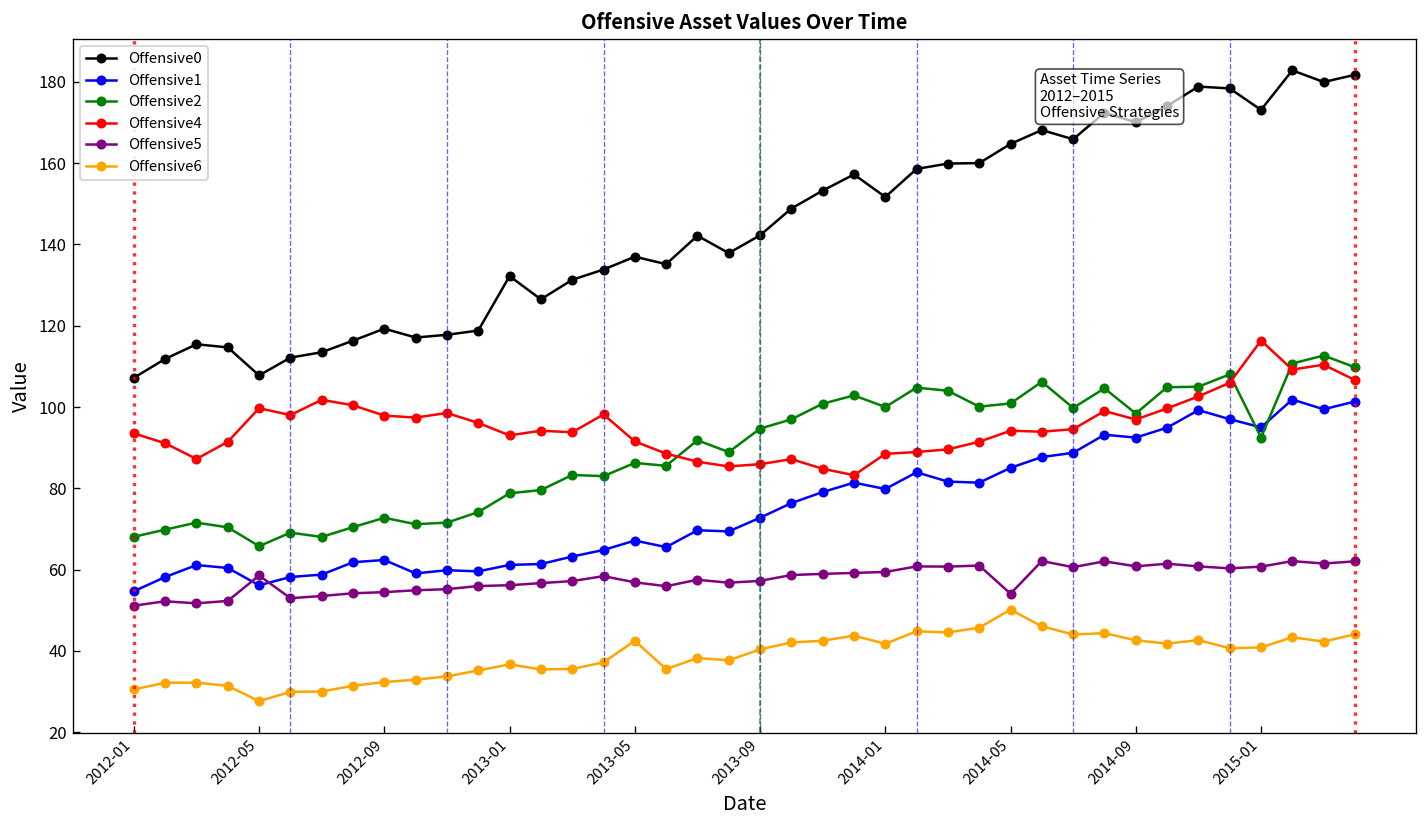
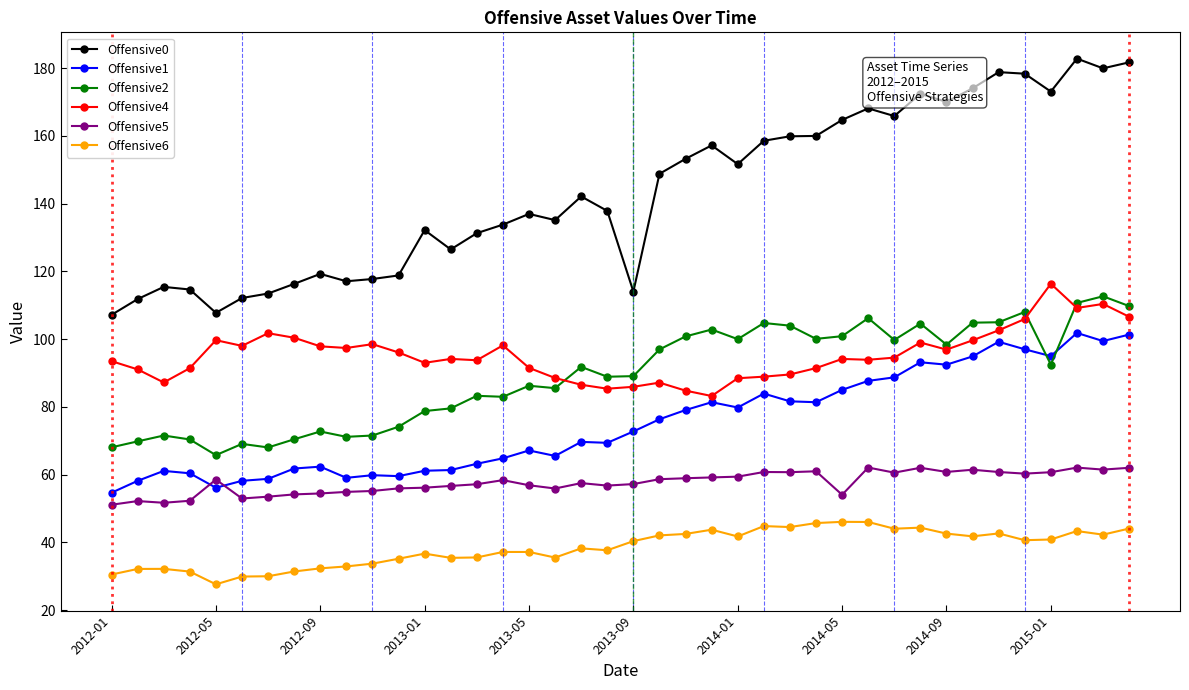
  {
    "Offensive0": {
      "2012-01": 107,
      "2012-05": 108,
      "2012-09": 119,
      "2013-01": 132,
      "2013-05": 137,
-     "2013-09": 142,
+     "2013-09": 114,
      "2014-01": 152,
      "2014-05": 165,
      "2015-01": 173
    },
    "Offensive1": {
      "2012-01": 55,
      "2012-05": 56,
      "2012-09": 62,
      "2013-01": 61,
      "2013-05": 67,
      "2013-09": 73,
      "2014-01": 80,
      "2014-05": 85,
      "2014-09": 92,
      "2015-01": 95
    },
    "Offensive2": {
      "2012-01": 68,
      "2012-05": 66,
      "2012-09": 73,
      "2013-01": 79,
      "2013-05": 86,
-     "2013-09": 95,
+     "2013-09": 89,
      "2014-01": 100,
      "2014-05": 101,
      "2014-09": 98,
      "2015-01": 93
    },
    "Offensive4": {
      "2012-01": 94,
      "2012-05": 100,
      "2012-09": 98,
      "2013-01": 93,
      "2013-05": 92,
      "2013-09": 86,
      "2014-01": 88,
      "2014-05": 94,
      "2014-09": 97,
      "2015-01": 116
    },
    "Offensive5": {
      "2012-01": 51,
      "2012-05": 59,
      "2012-09": 54,
      "2013-01": 56,
      "2013-05": 57,
      "2013-09": 57,
      "2014-01": 59,
      "2014-05": 54,
      "2014-09": 61,
      "2015-01": 61
    },
    "Offensive6": {
      "2012-01": 31,
      "2012-05": 28,
      "2012-09": 32,
      "2013-01": 37,
-     "2013-05": 43,
+     "2013-05": 37,
      "2013-09": 40,
      "2014-01": 42,
-     "2014-05": 50,
+     "2014-05": 46,
      "2014-09": 43,
      "2015-01": 41
    }
  }
